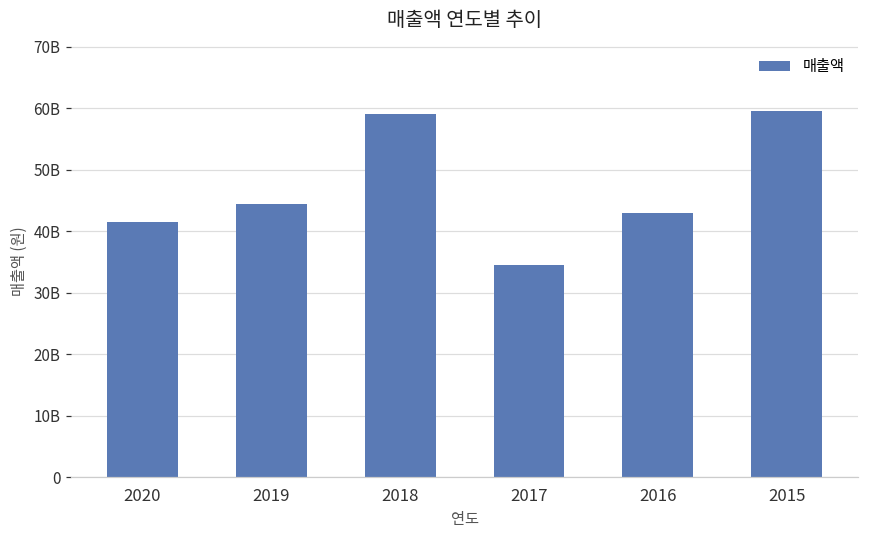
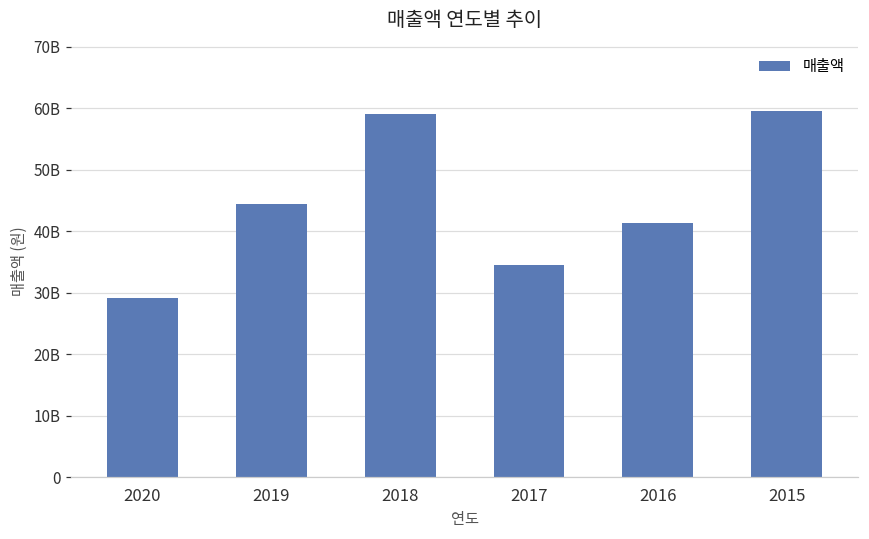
  {
-   "2020": 41000000000,
+   "2020": 29000000000,
    "2019": 44000000000,
    "2018": 59000000000,
    "2017": 35000000000,
-   "2016": 43000000000,
+   "2016": 41000000000,
    "2015": 60000000000
  }
